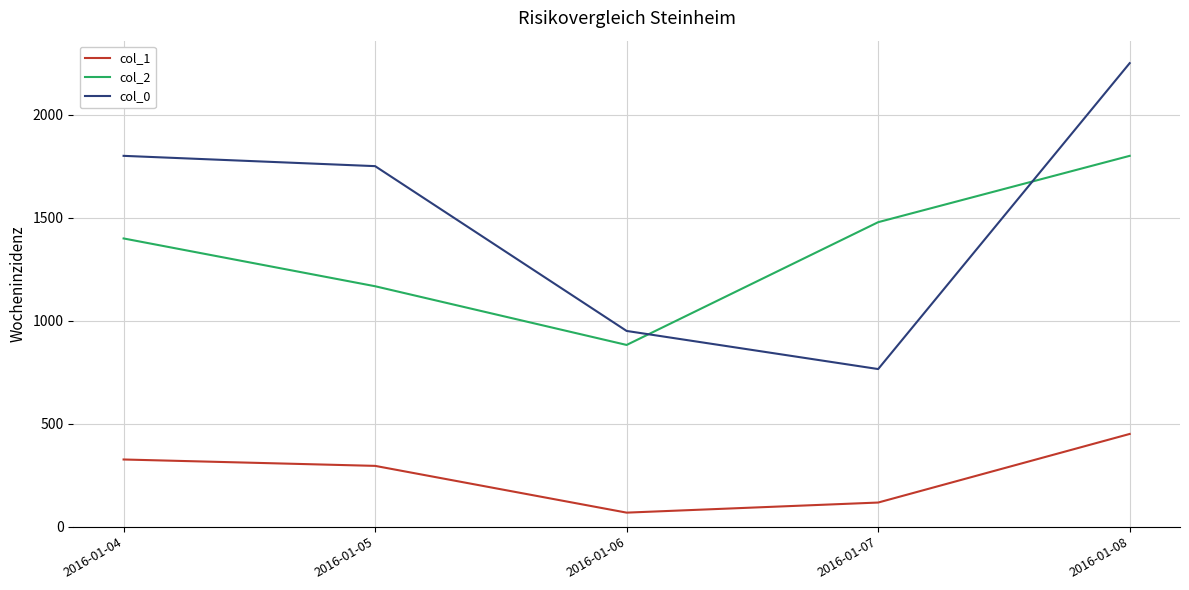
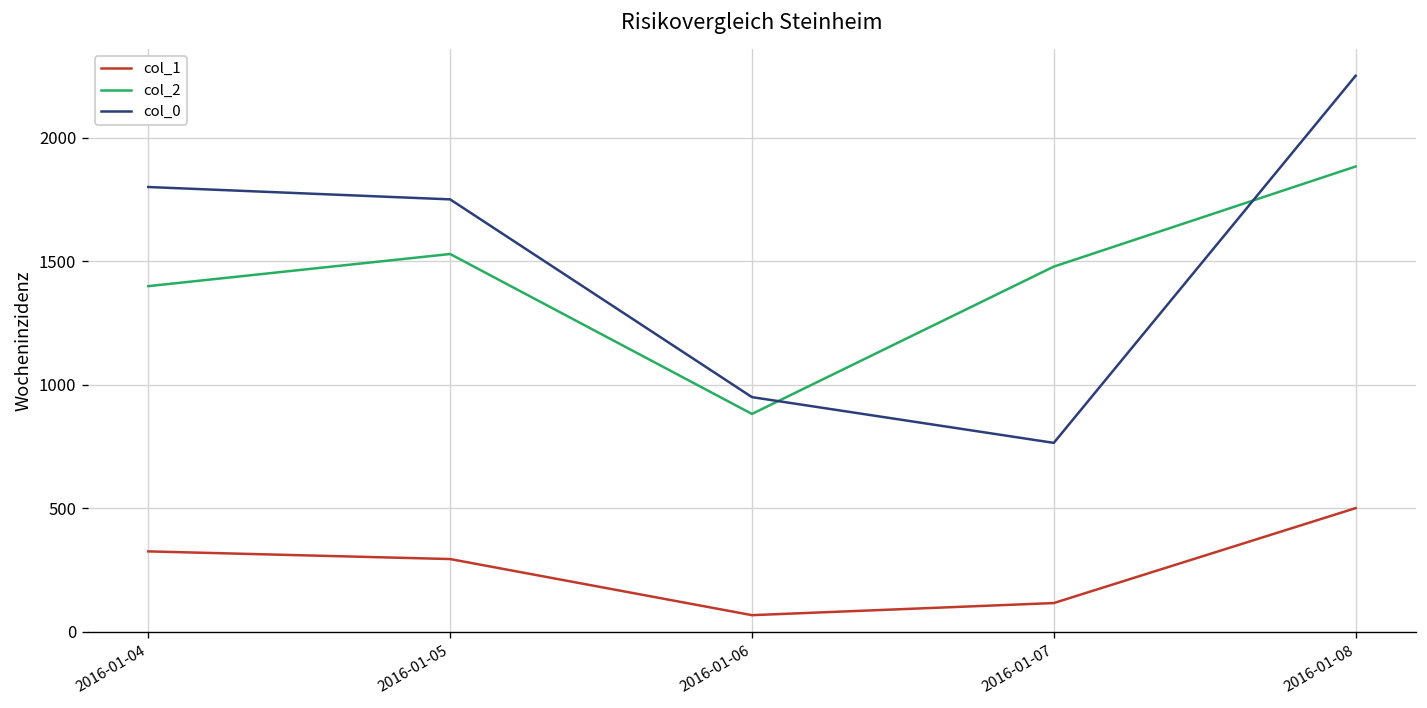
  {
    "col_1": {
      "2016-01-04": 330,
      "2016-01-05": 300,
      "2016-01-06": 70,
      "2016-01-07": 120,
-     "2016-01-08": 450
+     "2016-01-08": 500
    },
    "col_2": {
      "2016-01-04": 1400,
-     "2016-01-05": 1170,
+     "2016-01-05": 1530,
      "2016-01-06": 880,
      "2016-01-07": 1480,
-     "2016-01-08": 1800
+     "2016-01-08": 1880
    },
    "col_0": {
      "2016-01-04": 1800,
      "2016-01-05": 1750,
      "2016-01-06": 950,
      "2016-01-07": 770,
      "2016-01-08": 2250
    }
  }
